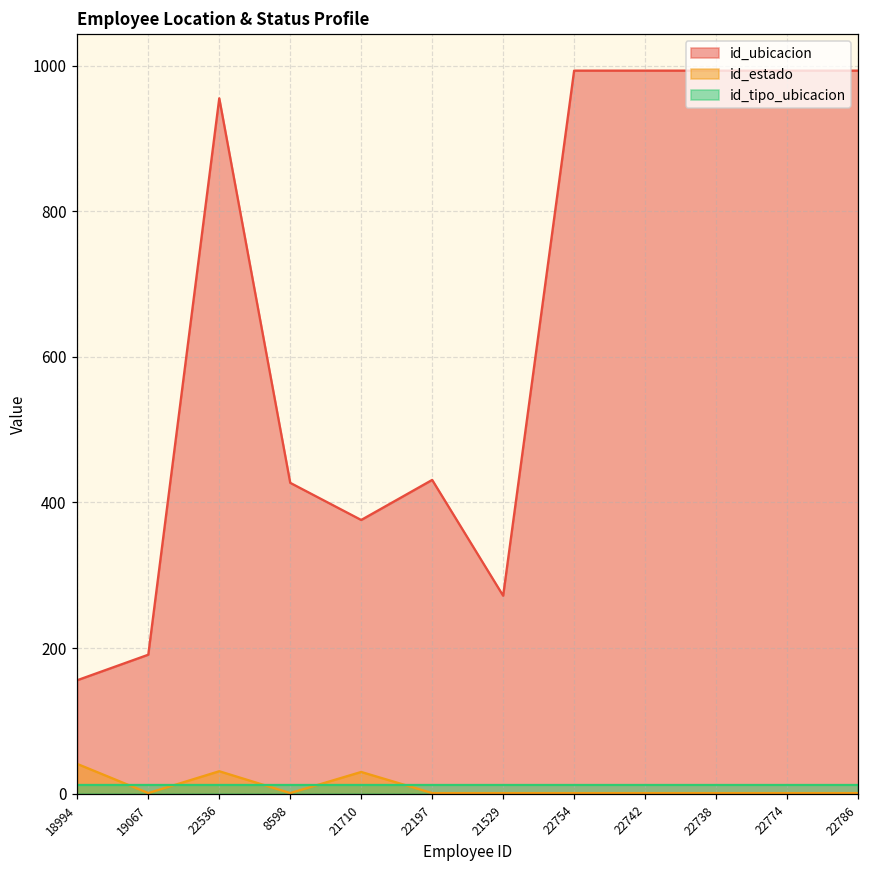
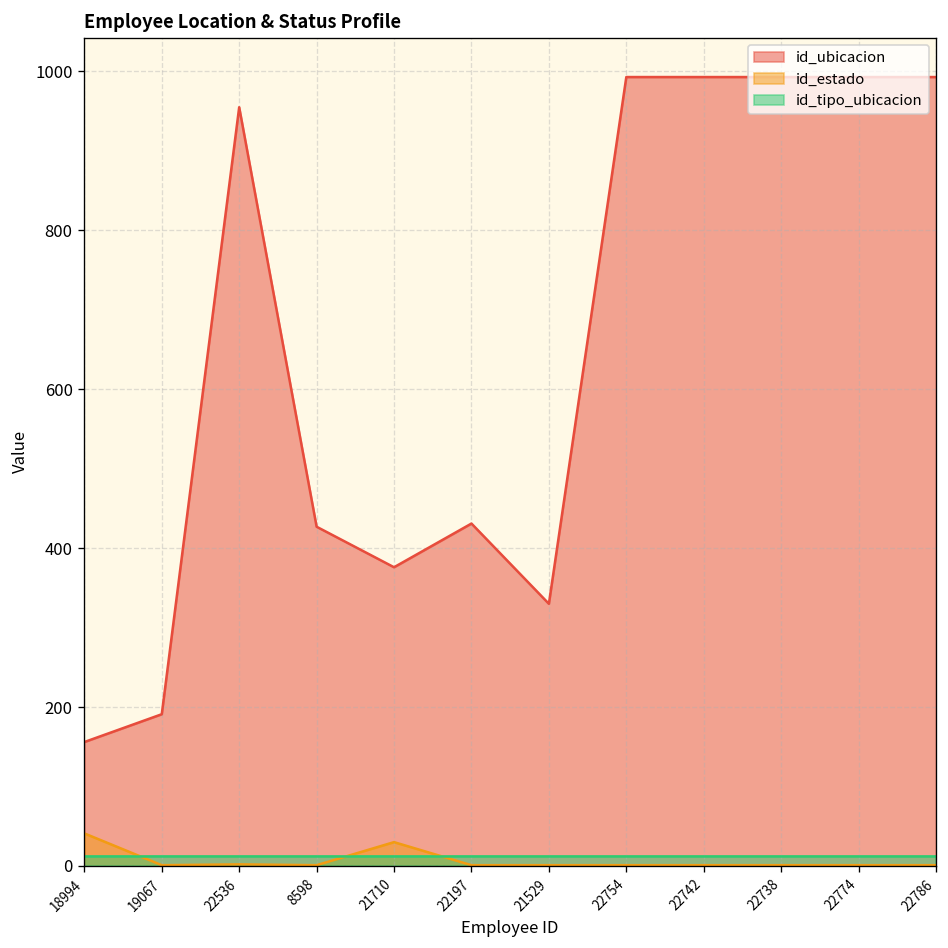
  {
    "id_ubicacion": {
      "18994": 160,
      "19067": 190,
      "22536": 960,
      "8598": 430,
      "21710": 380,
      "22197": 430,
-     "21529": 270,
+     "21529": 330,
      "22754": 990,
      "22742": 990,
      "22786": 990
    },
    "id_estado": {
      "18994": 40,
      "19067": 0,
-     "22536": 30,
+     "22536": 0,
      "8598": 0,
      "21710": 30,
      "22197": 0,
      "21529": 0,
      "22754": 0,
      "22742": 0,
      "22738": 0,
      "22774": 0,
      "22786": 0
    },
    "id_tipo_ubicacion": {
      "18994": 10,
      "19067": 10,
      "22536": 10,
      "8598": 10,
      "21710": 10,
      "22197": 10,
      "21529": 10,
      "22754": 10,
      "22742": 10,
      "22738": 10,
      "22774": 10,
      "22786": 10
    }
  }
